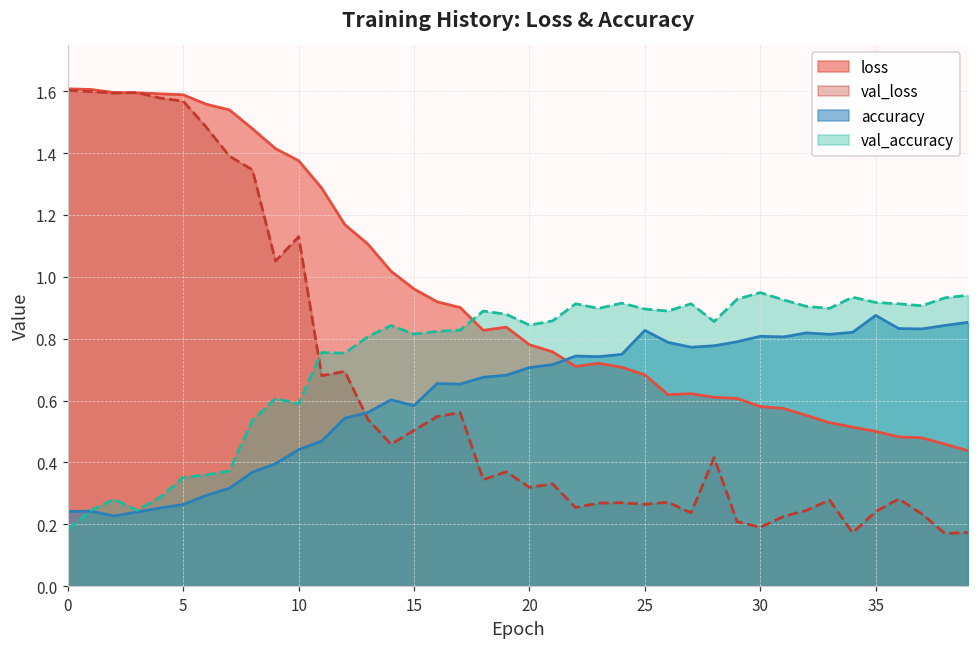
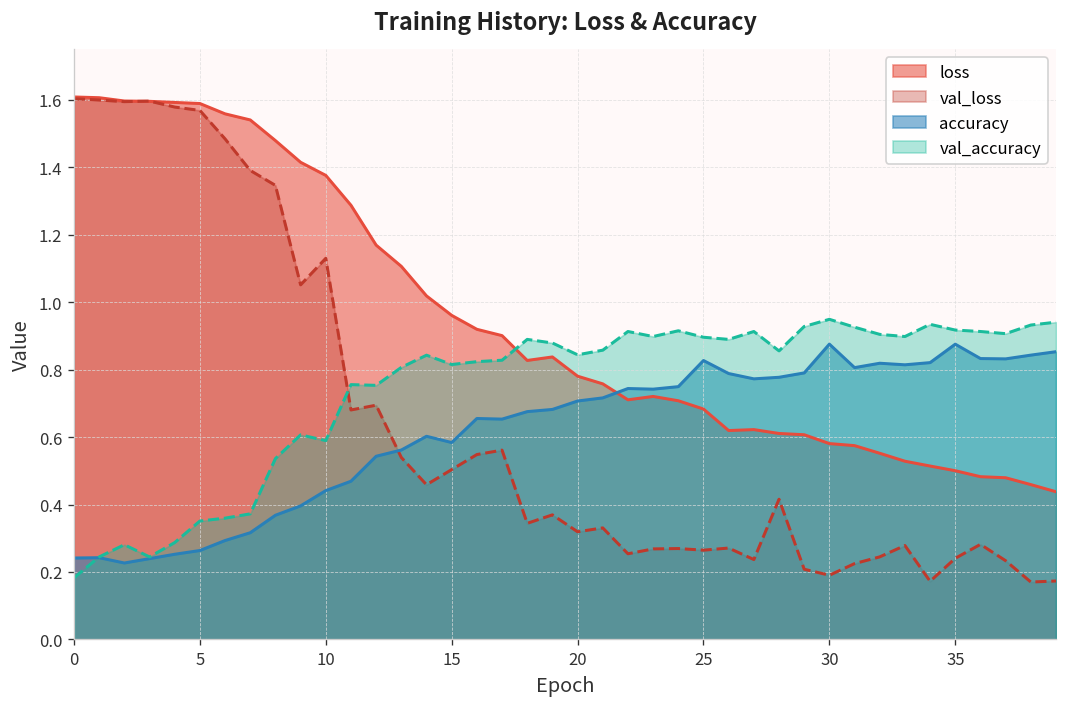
  {
    "accuracy": {
      "0": 0.24,
      "5": 0.26,
      "10": 0.44,
      "15": 0.58,
      "20": 0.71,
      "25": 0.83,
-     "30": 0.81,
+     "30": 0.88,
      "35": 0.88
    },
    "val_accuracy": {
      "0": 0.18,
      "5": 0.35,
      "10": 0.59,
      "15": 0.81,
      "20": 0.84,
      "25": 0.90,
      "30": 0.95,
      "35": 0.92
    }
  }
